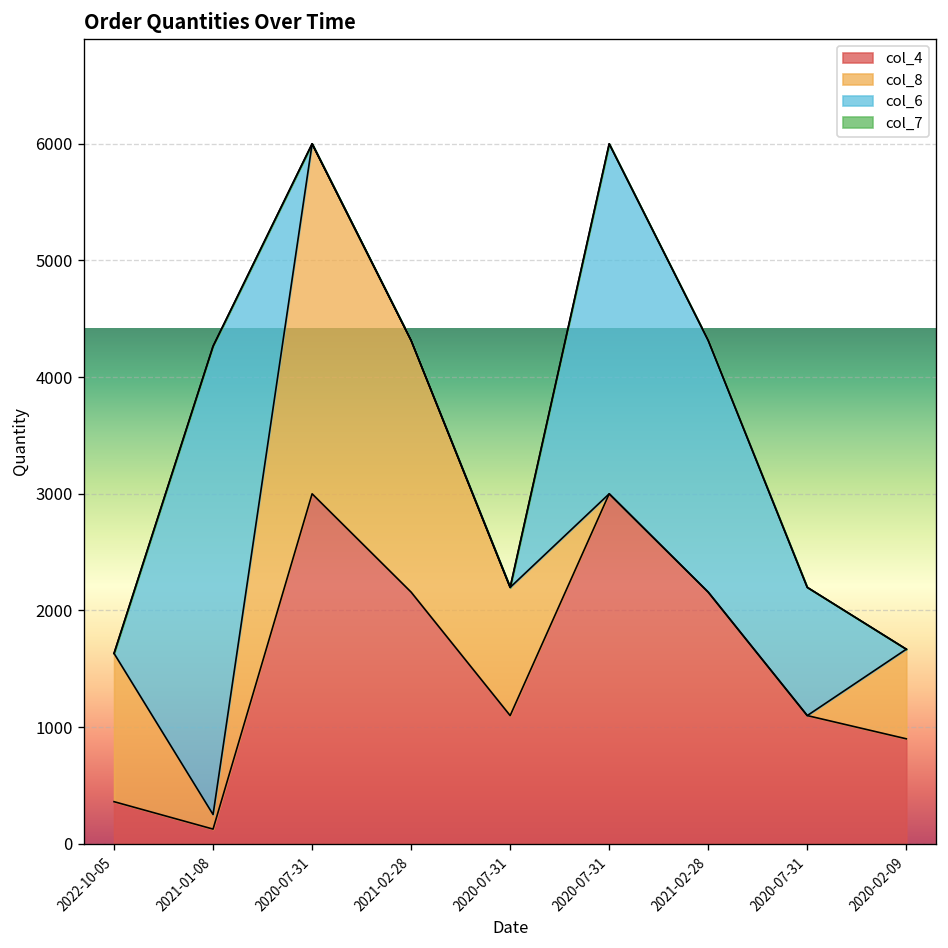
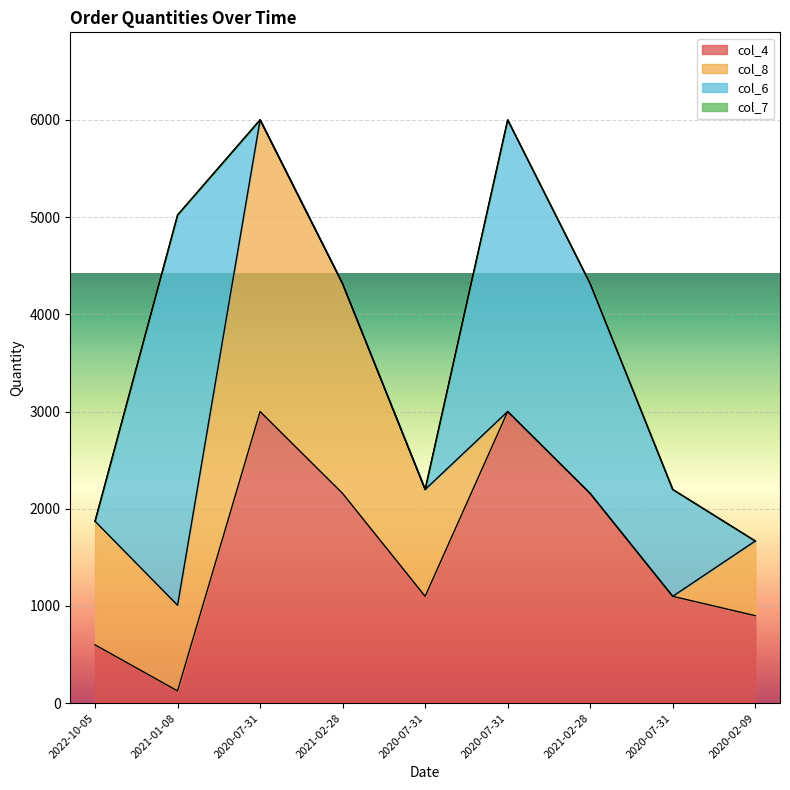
  {
    "col_4": {
-     "2022-10-05": 400,
+     "2022-10-05": 600,
      "2021-01-08": 100,
      "2020-02-09": 900
    },
    "col_8": {
-     "2021-01-08": 100
+     "2021-01-08": 900
    }
  }
